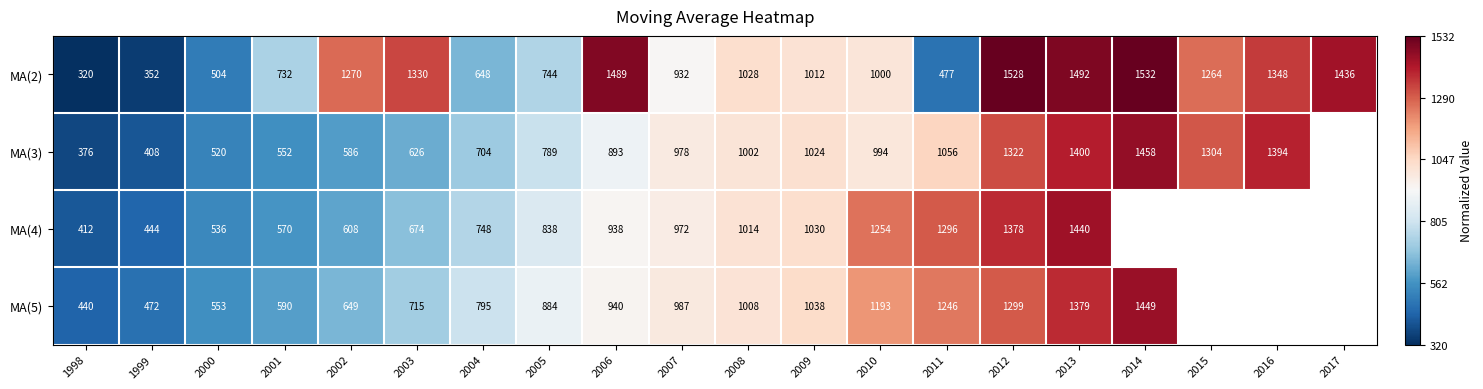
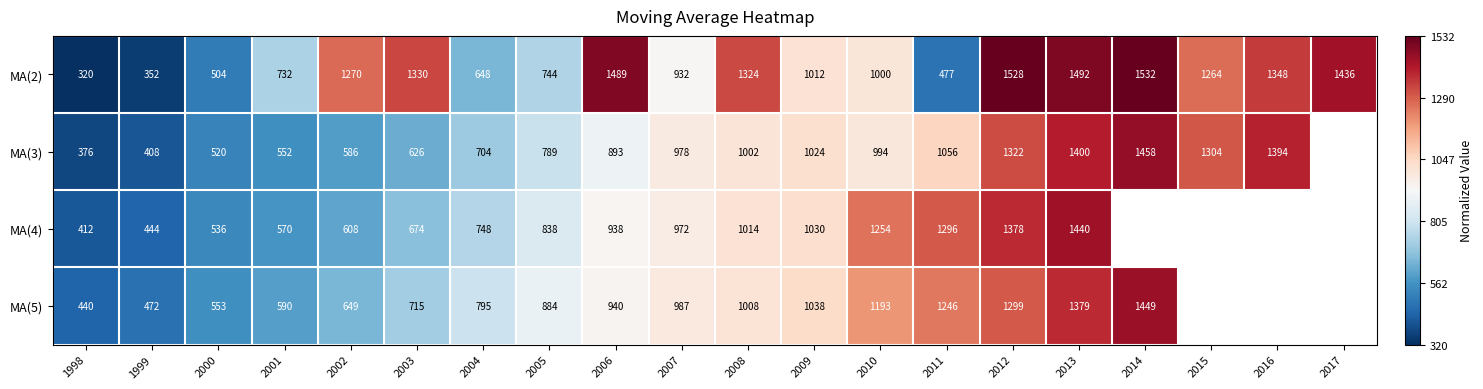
  {
    "MA(2)": {
      "1998": 320,
      "1999": 352,
      "2000": 504,
      "2001": 732,
      "2002": 1270,
      "2003": 1330,
      "2004": 648,
      "2005": 744,
      "2006": 1489,
      "2007": 932,
-     "2008": 1028,
+     "2008": 1324,
      "2009": 1012,
      "2010": 1000,
      "2011": 477,
      "2012": 1528,
      "2013": 1492,
      "2014": 1532,
      "2015": 1264,
      "2016": 1348,
      "2017": 1436
    },
    "MA(3)": {
      "1998": 376,
      "1999": 408,
      "2000": 520,
      "2001": 552,
      "2002": 586,
      "2003": 626,
      "2004": 704,
      "2005": 789,
      "2006": 893,
      "2007": 978,
      "2008": 1002,
      "2009": 1024,
      "2010": 994,
      "2011": 1056,
      "2012": 1322,
      "2013": 1400,
      "2014": 1458,
      "2015": 1304,
      "2016": 1394
    },
    "MA(4)": {
      "1998": 412,
      "1999": 444,
      "2000": 536,
      "2001": 570,
      "2002": 608,
      "2003": 674,
      "2004": 748,
      "2005": 838,
      "2006": 938,
      "2007": 972,
      "2008": 1014,
      "2009": 1030,
      "2010": 1254,
      "2011": 1296,
      "2012": 1378,
      "2013": 1440
    },
    "MA(5)": {
      "1998": 440,
      "1999": 472,
      "2000": 553,
      "2001": 590,
      "2002": 649,
      "2003": 715,
      "2004": 795,
      "2005": 884,
      "2006": 940,
      "2007": 987,
      "2008": 1008,
      "2009": 1038,
      "2010": 1193,
      "2011": 1246,
      "2012": 1299,
      "2013": 1379,
      "2014": 1449
    }
  }
